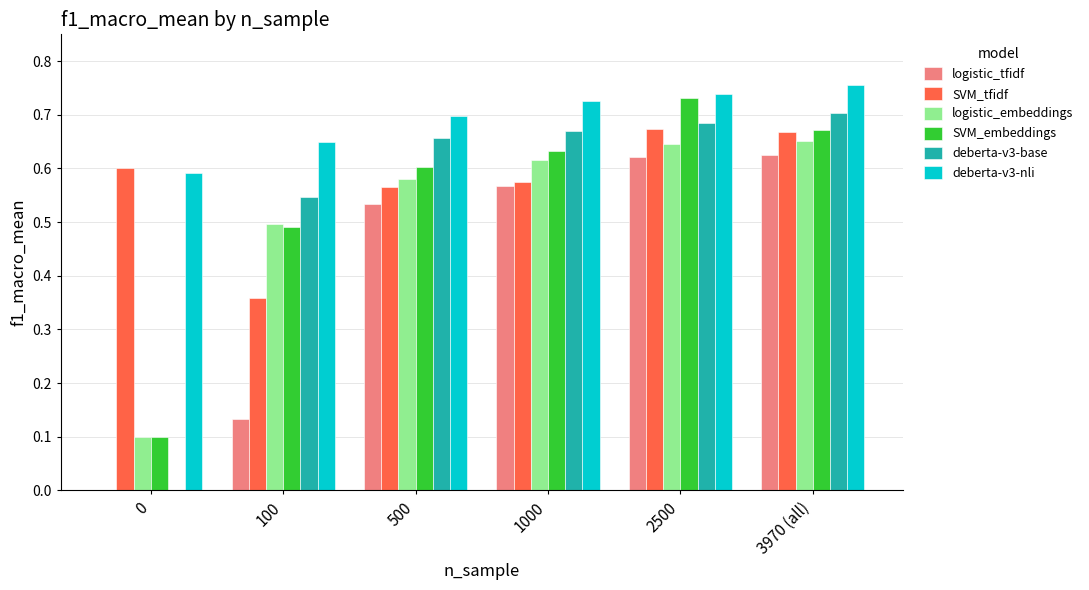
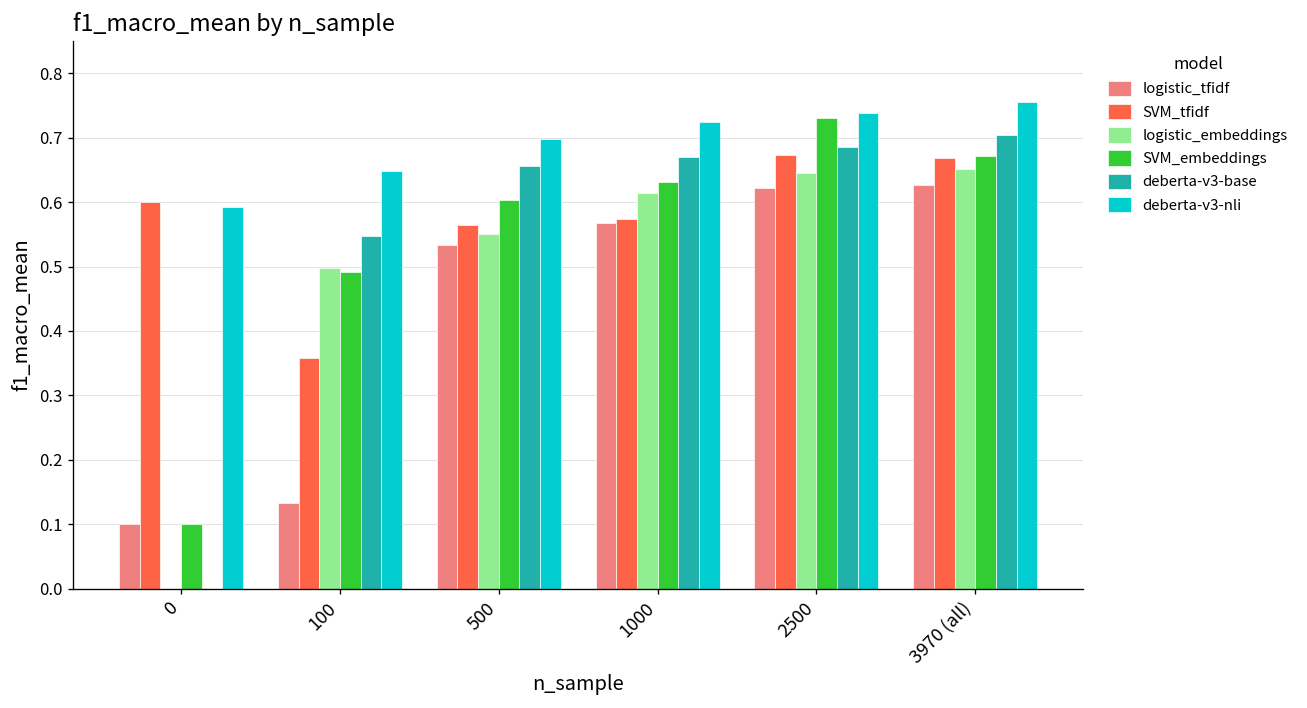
  {
    "logistic_tfidf": {
-     "0": 0.0,
+     "0": 0.1,
      "100": 0.13,
      "500": 0.53,
      "1000": 0.57,
      "2500": 0.62,
      "3970 (all)": 0.63
    },
    "SVM_tfidf": {
      "0": 0.60,
      "100": 0.36,
      "500": 0.57,
      "1000": 0.57,
      "2500": 0.67,
      "3970 (all)": 0.67
    },
    "logistic_embeddings": {
-     "0": 0.1,
+     "0": 0.0,
      "100": 0.50,
-     "500": 0.58,
+     "500": 0.55,
      "1000": 0.62,
      "2500": 0.65,
      "3970 (all)": 0.65
    },
    "SVM_embeddings": {
      "0": 0.10,
      "100": 0.49,
      "500": 0.60,
      "1000": 0.63,
      "2500": 0.73,
      "3970 (all)": 0.67
    }
  }
